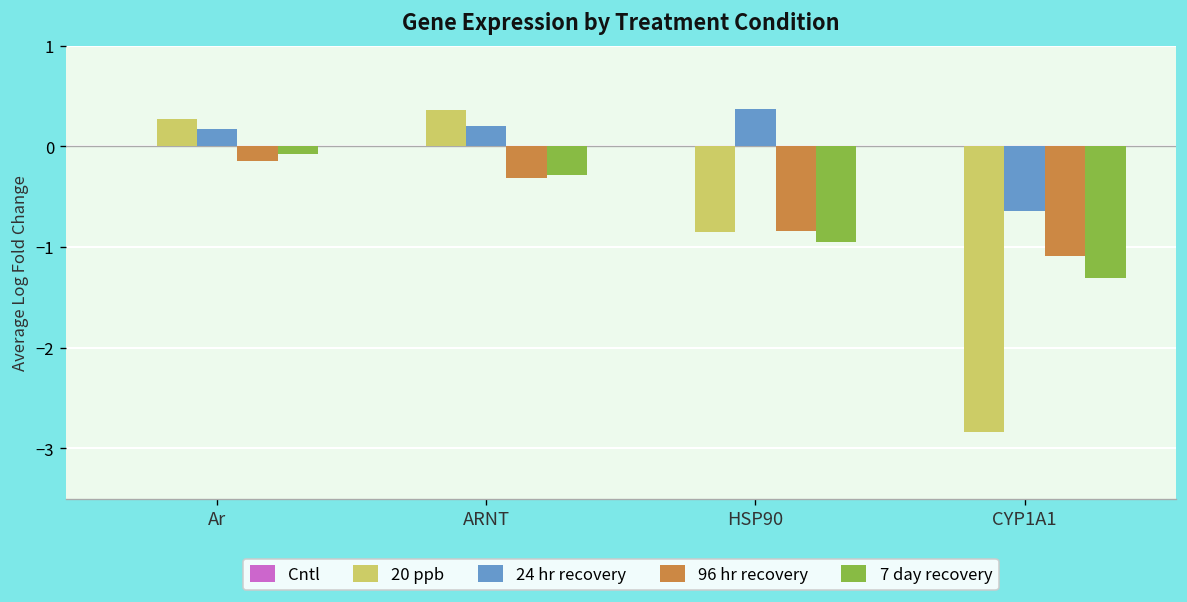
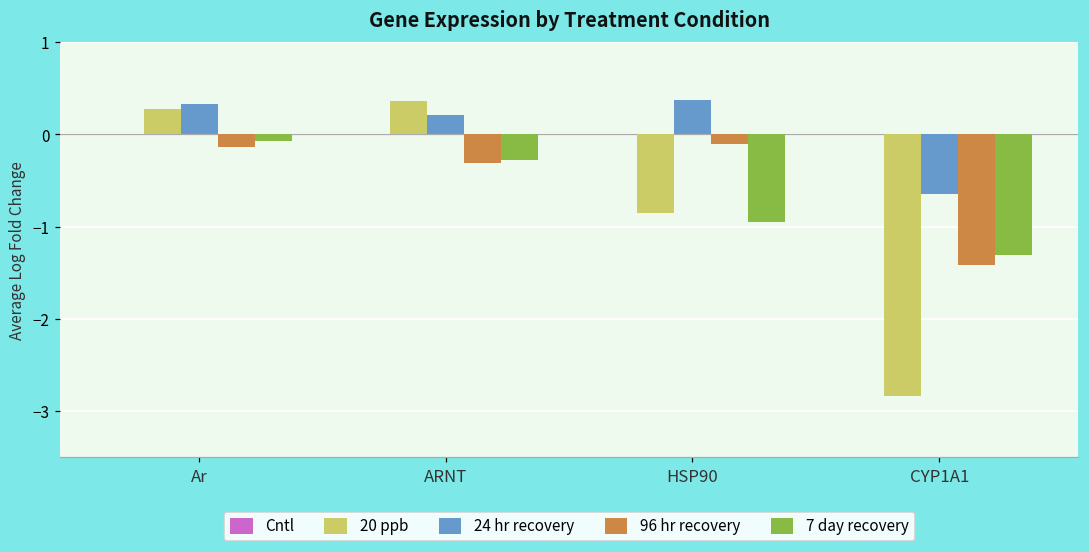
  {
    "Cntl": {
      "Ar": 0.0,
      "ARNT": 0.0,
      "HSP90": 0.0
    },
    "20 ppb": {
      "Ar": 0.3,
      "ARNT": 0.4,
      "HSP90": -0.9,
      "CYP1A1": -2.8
    },
    "24 hr recovery": {
-     "Ar": 0.2,
+     "Ar": 0.3,
      "ARNT": 0.2,
      "HSP90": 0.4,
      "CYP1A1": -0.6
    },
    "96 hr recovery": {
      "Ar": -0.1,
      "ARNT": -0.3,
-     "HSP90": -0.8,
-     "CYP1A1": -1.1
+     "HSP90": -0.1,
+     "CYP1A1": -1.4
    },
    "7 day recovery": {
      "Ar": -0.1,
      "ARNT": -0.3,
      "HSP90": -1.0,
      "CYP1A1": -1.3
    }
  }
